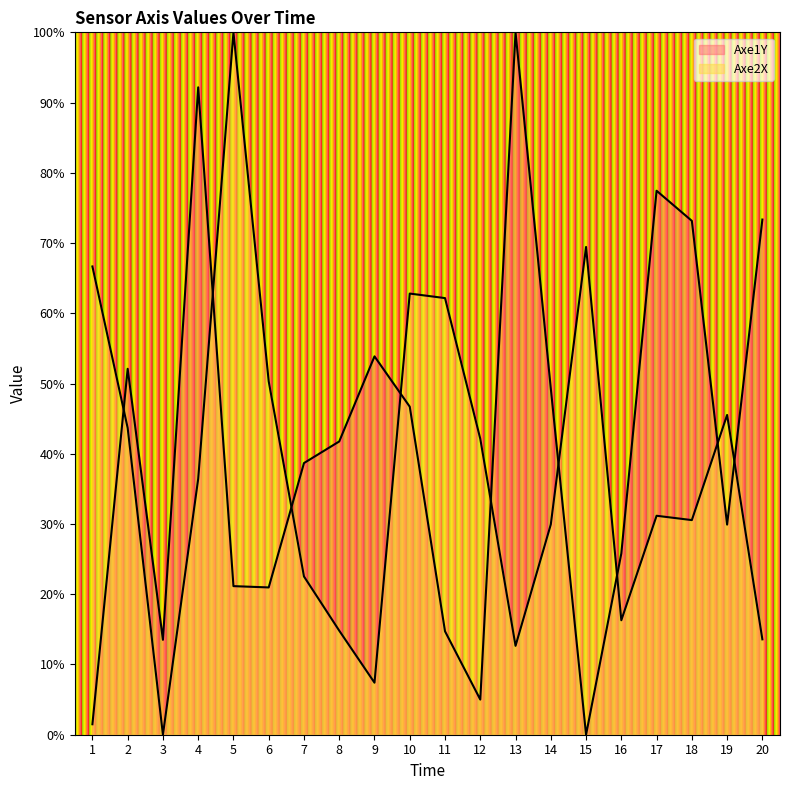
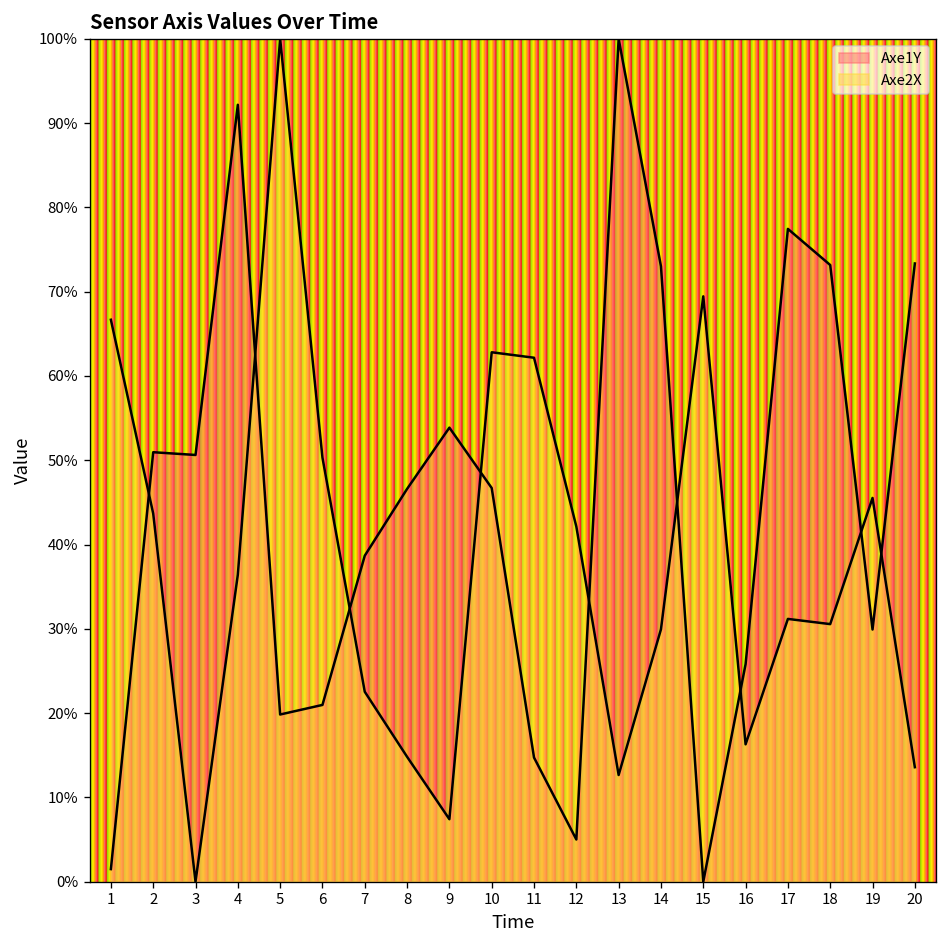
  {
    "Axe1Y": {
      "1": "1%",
-     "2": "52%",
-     "3": "14%",
+     "2": "51%",
+     "3": "51%",
      "4": "92%",
-     "5": "21%",
+     "5": "20%",
      "6": "21%",
      "7": "39%",
-     "8": "42%",
+     "8": "47%",
      "9": "54%",
      "10": "47%",
      "11": "15%",
      "12": "5%",
      "13": "100%",
-     "14": "49%",
+     "14": "73%",
      "15": "0%",
      "16": "26%",
      "17": "77%",
      "18": "73%",
      "19": "30%",
      "20": "73%"
    },
    "Axe2X": {
      "1": "67%",
      "2": "44%",
      "3": "0%",
      "4": "36%",
      "5": "100%",
      "6": "50%",
      "7": "23%",
      "8": "15%",
      "9": "7%",
      "10": "63%",
      "11": "62%",
      "12": "42%",
      "13": "13%",
      "14": "30%",
      "15": "69%",
      "16": "16%",
      "17": "31%",
      "18": "31%",
      "19": "46%",
      "20": "14%"
    }
  }
